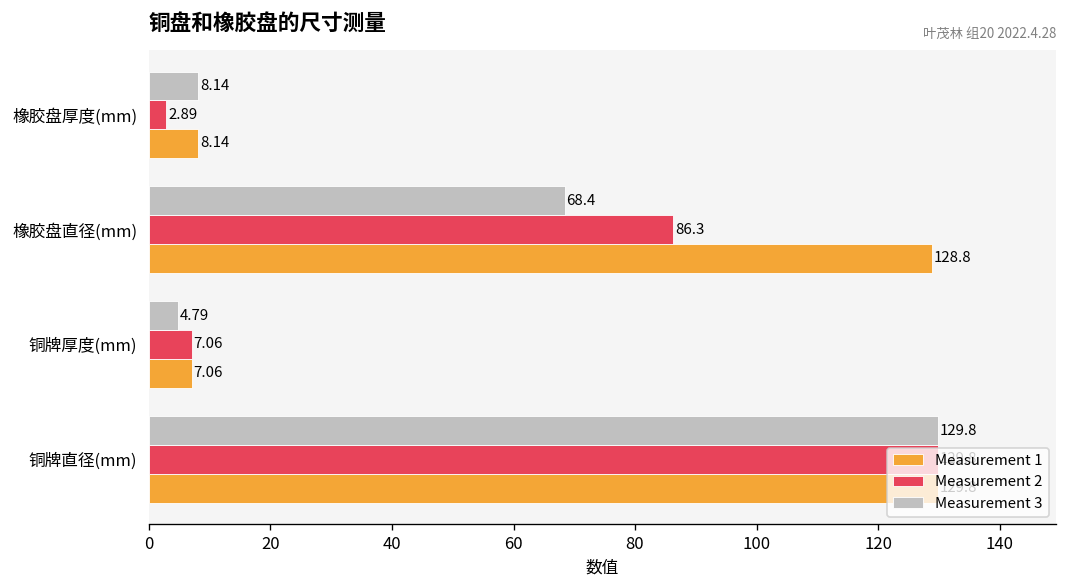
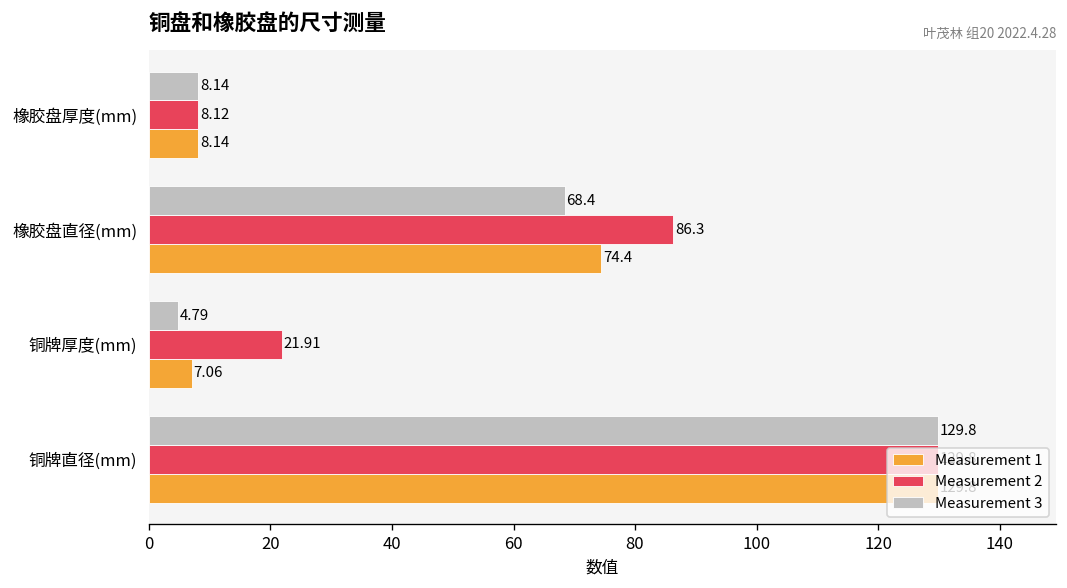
  {
    "Measurement 1": {
      "橡胶盘厚度(mm)": 8.14,
-     "橡胶盘直径(mm)": 128.8,
+     "橡胶盘直径(mm)": 74.4,
      "铜牌厚度(mm)": 7.06
    },
    "Measurement 2": {
-     "橡胶盘厚度(mm)": 2.89,
+     "橡胶盘厚度(mm)": 8.12,
      "橡胶盘直径(mm)": 86.3,
-     "铜牌厚度(mm)": 7.06
+     "铜牌厚度(mm)": 21.91
    },
    "Measurement 3": {
      "橡胶盘厚度(mm)": 8.14,
      "橡胶盘直径(mm)": 68.4,
      "铜牌厚度(mm)": 4.79,
      "铜牌直径(mm)": 129.8
    }
  }
